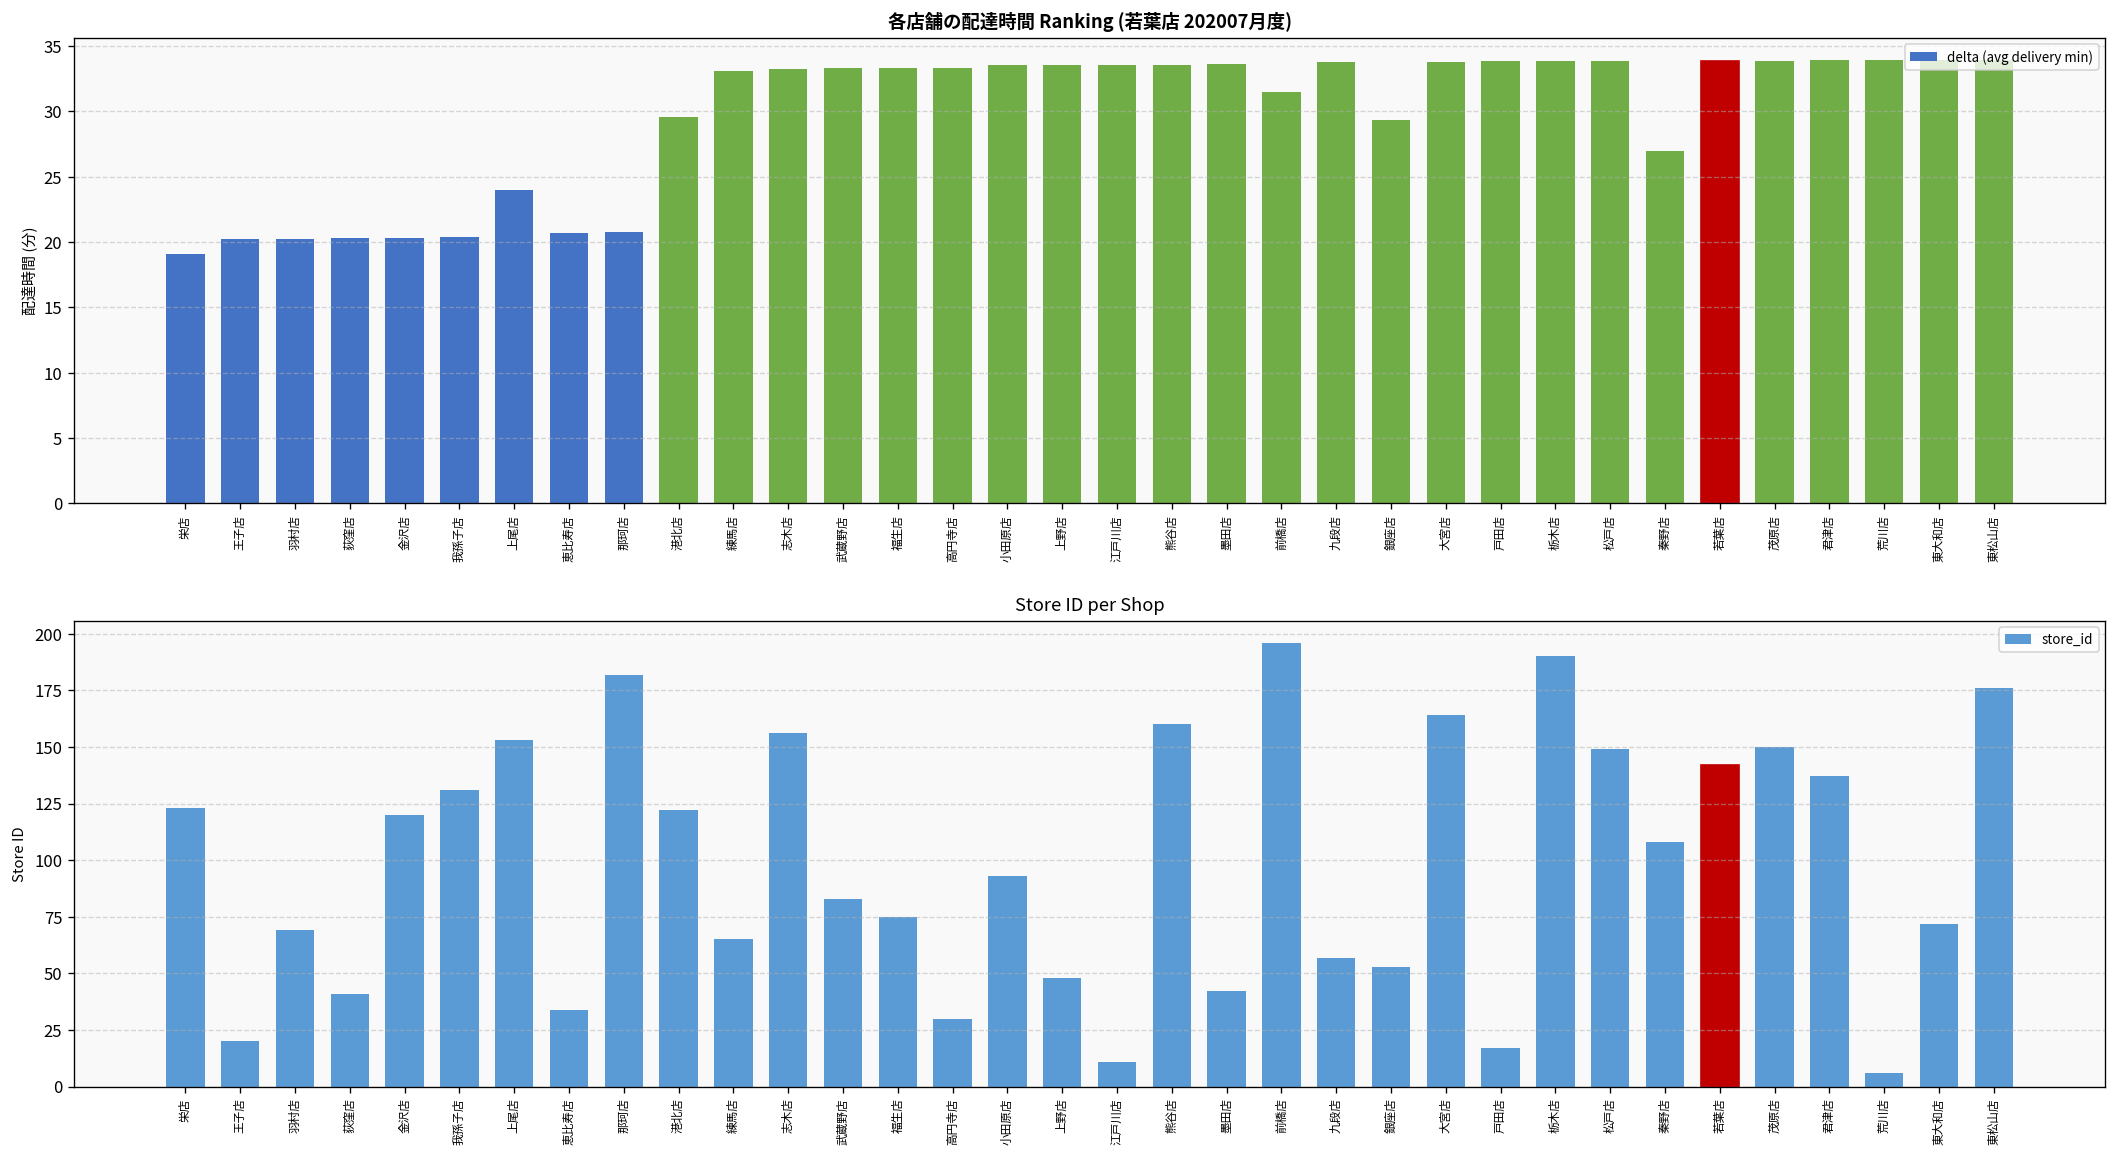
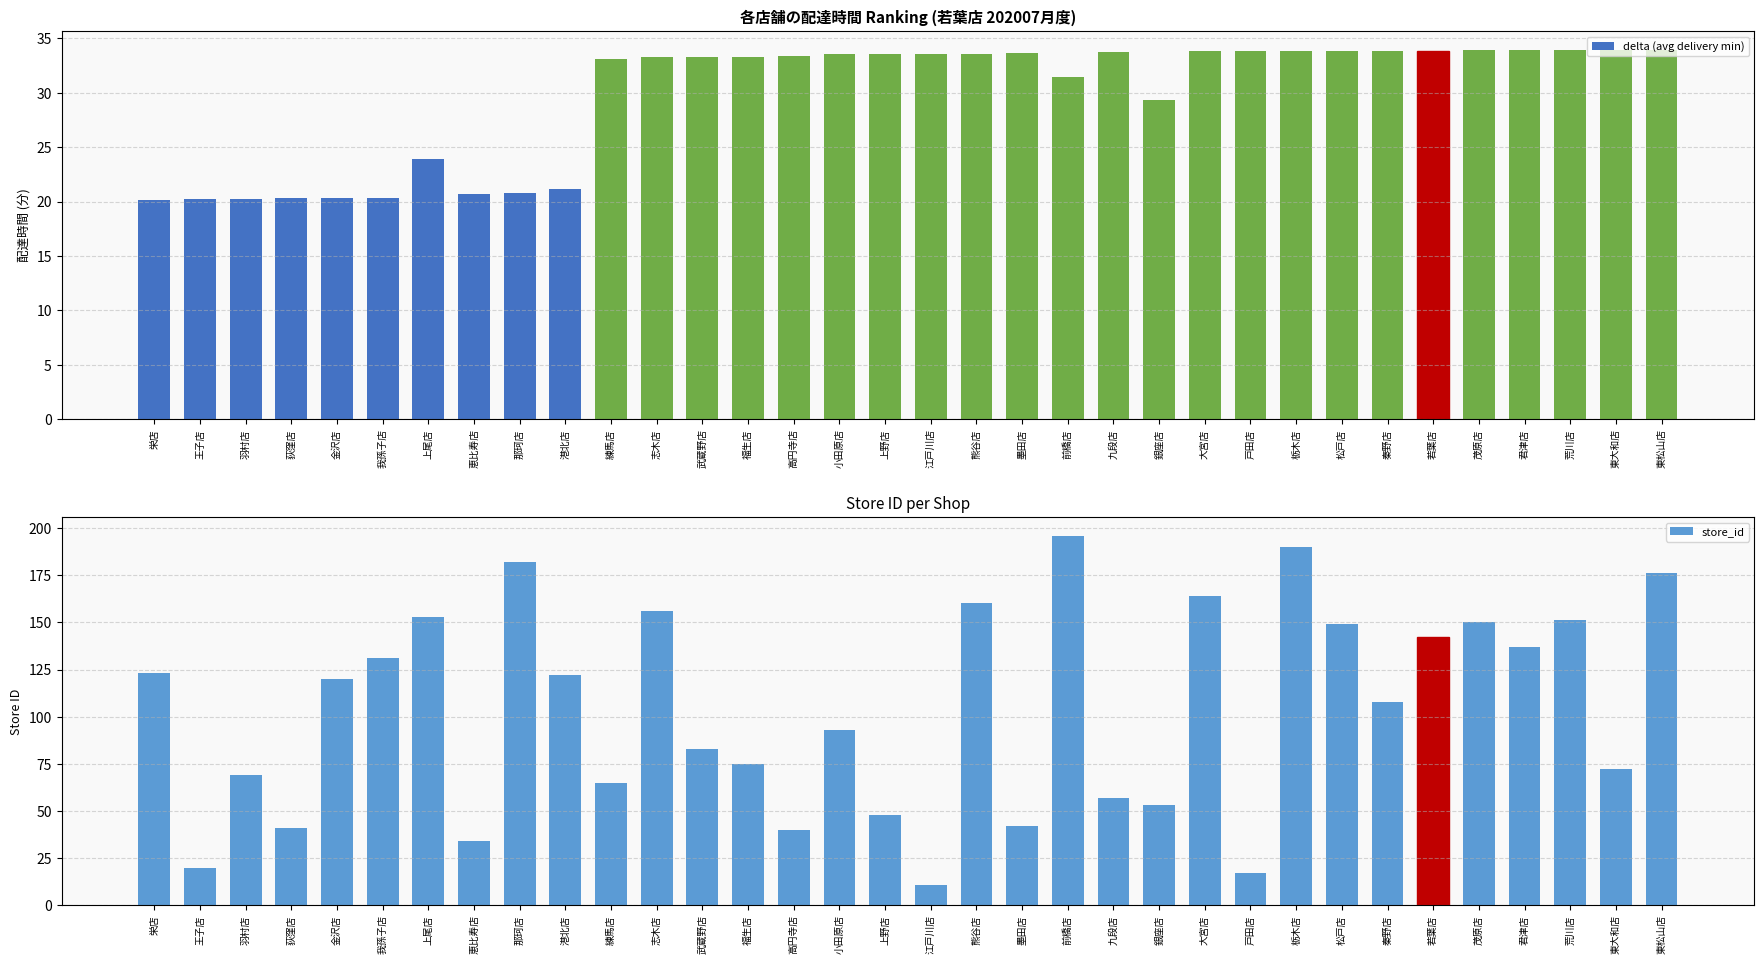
  {
    "各店舗の配達時間 Ranking (若葉店 202007月度)": {
-     "栄店": 19.1,
+     "栄店": 20.1,
      "王子店": 20.2,
      "羽村店": 20.3,
      "荻窪店": 20.3,
      "金沢店": 20.3,
      "我孫子店": 20.4,
      "上尾店": 24.0,
      "恵比寿店": 20.7,
      "那珂店": 20.8,
-     "港北店": 29.6,
+     "港北店": 21.2,
      "練馬店": 33.1,
      "志木店": 33.2,
      "武蔵野店": 33.3,
      "福生店": 33.3,
      "高円寺店": 33.3,
      "小田原店": 33.5,
      "上野店": 33.6,
      "江戸川店": 33.6,
      "熊谷店": 33.6,
      "墨田店": 33.6,
      "前橋店": 31.5,
      "九段店": 33.8,
      "銀座店": 29.4,
      "大宮店": 33.8,
      "戸田店": 33.8,
      "栃木店": 33.9,
      "松戸店": 33.9,
-     "秦野店": 27.0,
+     "秦野店": 33.9,
      "若葉店": 33.9,
      "茂原店": 33.9,
      "君津店": 33.9,
      "荒川店": 33.9
    },
    "Store ID per Shop": {
      "栄店": 123,
      "王子店": 20,
      "羽村店": 69,
      "荻窪店": 41,
      "金沢店": 120,
      "我孫子店": 131,
      "上尾店": 153,
      "恵比寿店": 34,
      "那珂店": 182,
      "港北店": 122,
      "練馬店": 65,
      "志木店": 156,
      "武蔵野店": 83,
      "福生店": 75,
-     "高円寺店": 30,
+     "高円寺店": 40,
      "小田原店": 93,
      "上野店": 48,
      "江戸川店": 11,
      "熊谷店": 160,
      "墨田店": 42,
      "前橋店": 196,
      "九段店": 57,
      "銀座店": 53,
      "大宮店": 164,
      "戸田店": 17,
      "栃木店": 190,
      "松戸店": 149,
      "秦野店": 108,
      "若葉店": 142,
      "茂原店": 150,
      "君津店": 137,
-     "荒川店": 6,
+     "荒川店": 151,
      "東大和店": 72,
      "東松山店": 176
    }
  }
